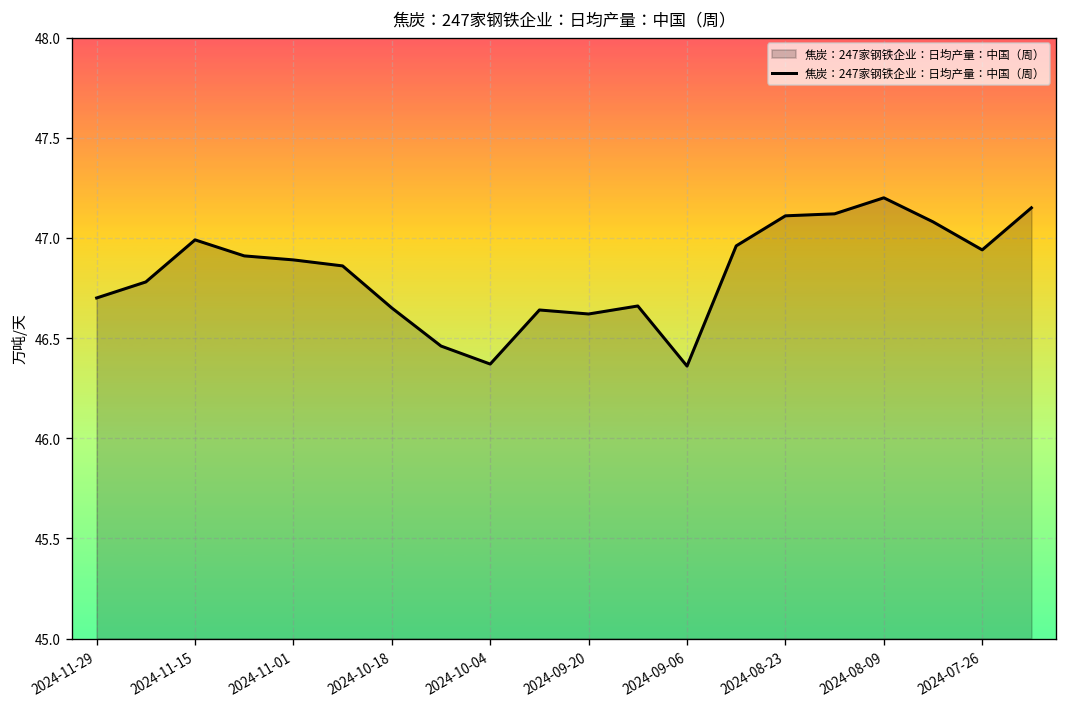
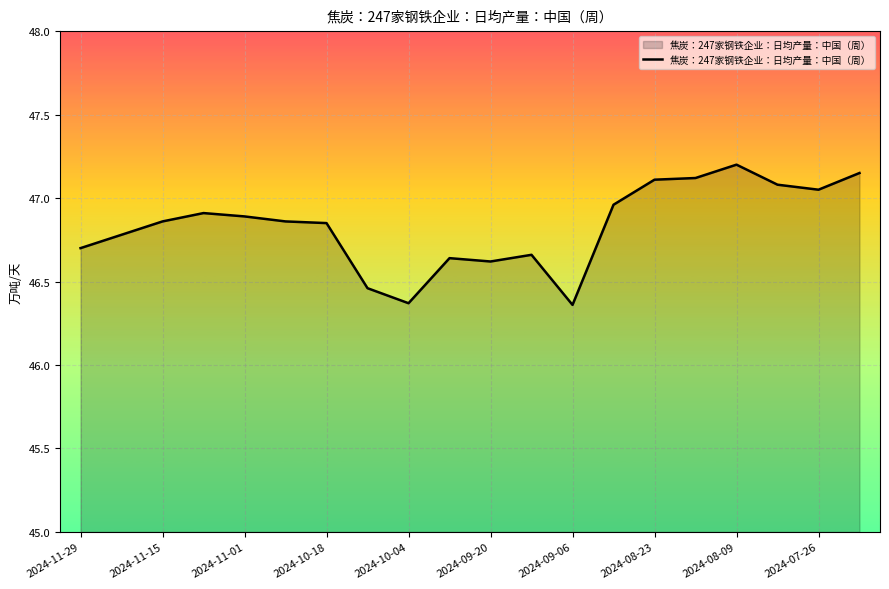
  {
    "2024-11-29": 46.70,
-   "2024-11-15": 46.99,
+   "2024-11-15": 46.86,
    "2024-11-01": 46.89,
-   "2024-10-18": 46.65,
+   "2024-10-18": 46.85,
    "2024-10-04": 46.37,
    "2024-09-20": 46.62,
    "2024-09-06": 46.36,
    "2024-08-23": 47.11,
    "2024-08-09": 47.20,
-   "2024-07-26": 46.94
+   "2024-07-26": 47.05
  }
